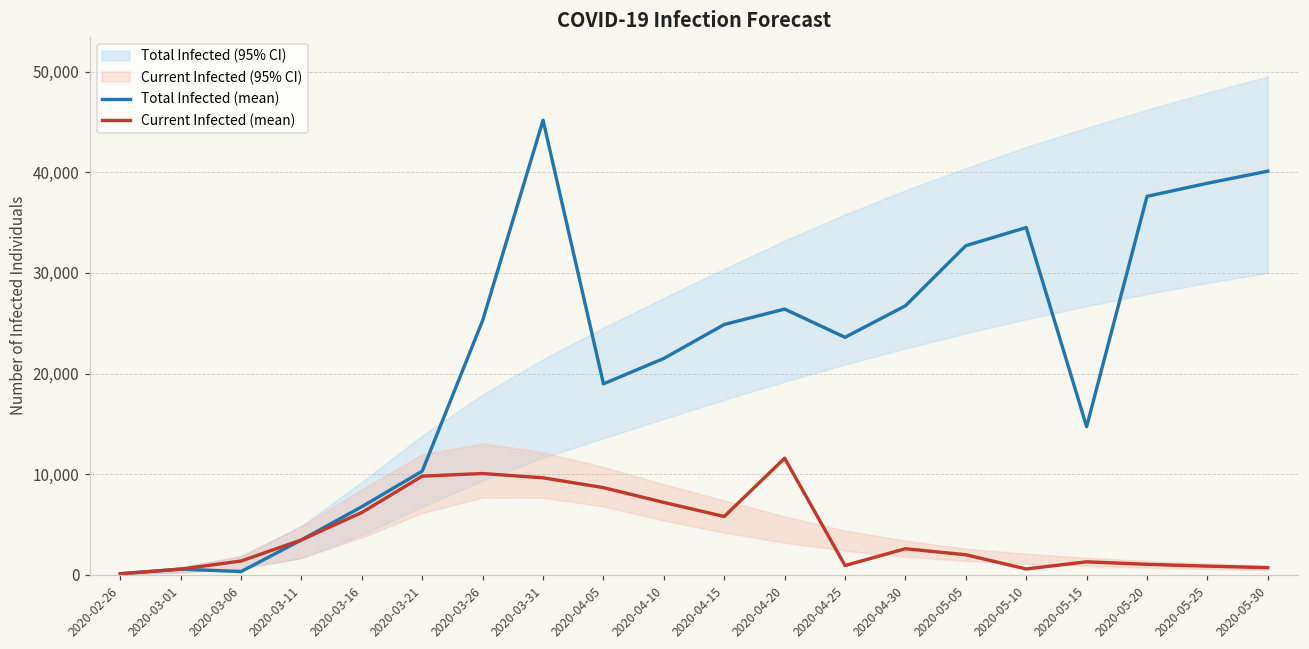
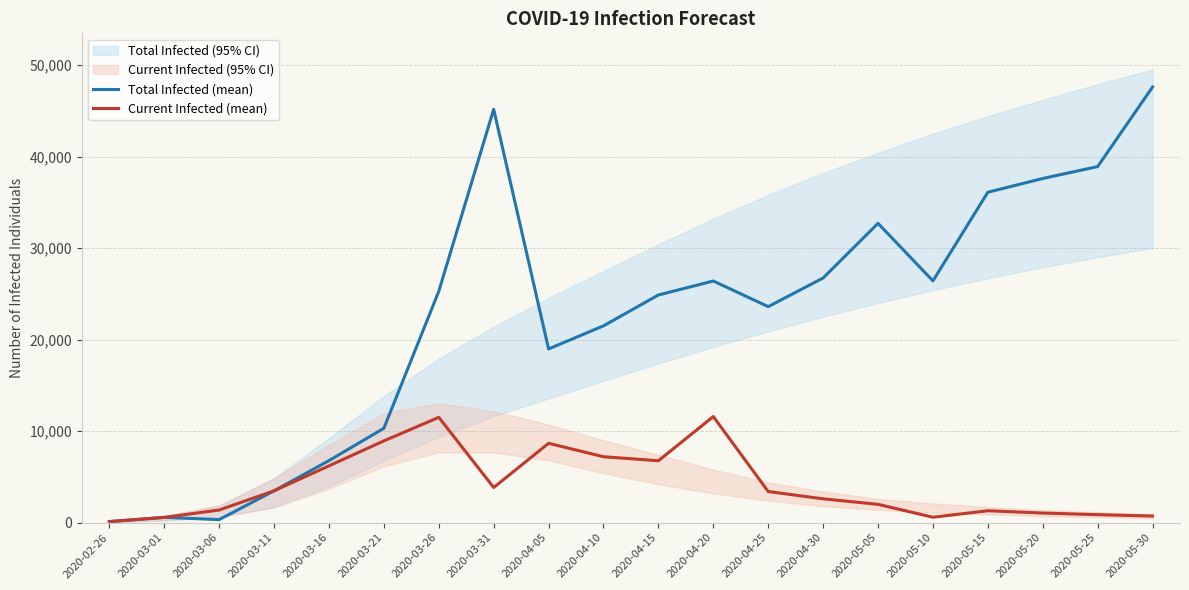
  {
    "Total Infected (mean)": {
      "2020-03-06": "0",
      "2020-03-16": "7,000",
      "2020-03-21": "10,000",
      "2020-03-26": "25,000",
      "2020-03-31": "45,000",
      "2020-04-05": "19,000",
      "2020-04-10": "22,000",
      "2020-04-15": "25,000",
      "2020-04-20": "26,000",
      "2020-04-25": "24,000",
      "2020-04-30": "27,000",
      "2020-05-05": "33,000",
-     "2020-05-10": "35,000",
-     "2020-05-15": "15,000",
+     "2020-05-10": "26,000",
+     "2020-05-15": "36,000",
      "2020-05-20": "38,000",
      "2020-05-25": "39,000",
-     "2020-05-30": "40,000"
+     "2020-05-30": "48,000"
    },
    "Current Infected (mean)": {
      "2020-03-06": "1,000",
      "2020-03-16": "6,000",
-     "2020-03-21": "10,000",
-     "2020-03-26": "10,000",
-     "2020-03-31": "10,000",
+     "2020-03-21": "9,000",
+     "2020-03-26": "12,000",
+     "2020-03-31": "4,000",
      "2020-04-05": "9,000",
      "2020-04-10": "7,000",
-     "2020-04-15": "6,000",
+     "2020-04-15": "7,000",
      "2020-04-20": "12,000",
-     "2020-04-25": "1,000",
+     "2020-04-25": "3,000",
      "2020-04-30": "3,000",
      "2020-05-05": "2,000",
      "2020-05-10": "1,000",
      "2020-05-15": "1,000",
      "2020-05-20": "1,000"
    }
  }
